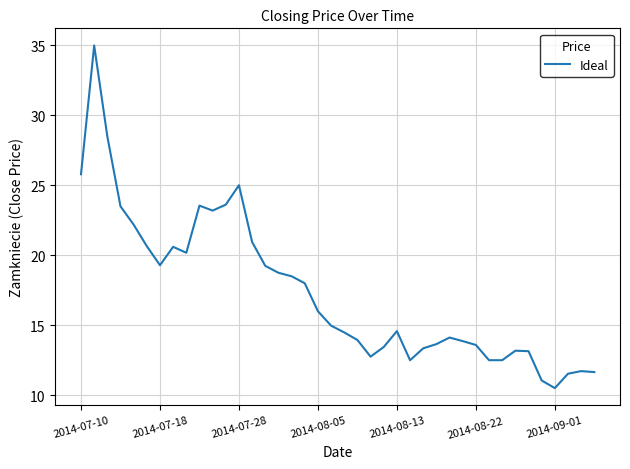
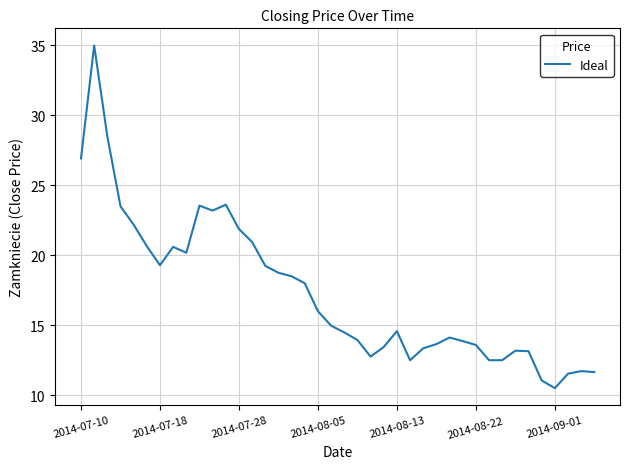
  {
-   "2014-07-10": 25.8,
+   "2014-07-10": 26.9,
    "2014-07-18": 19.3,
-   "2014-07-28": 25.0,
+   "2014-07-28": 21.9,
    "2014-08-05": 16.0,
    "2014-08-13": 14.6,
    "2014-08-22": 13.6,
    "2014-09-01": 10.5
  }
